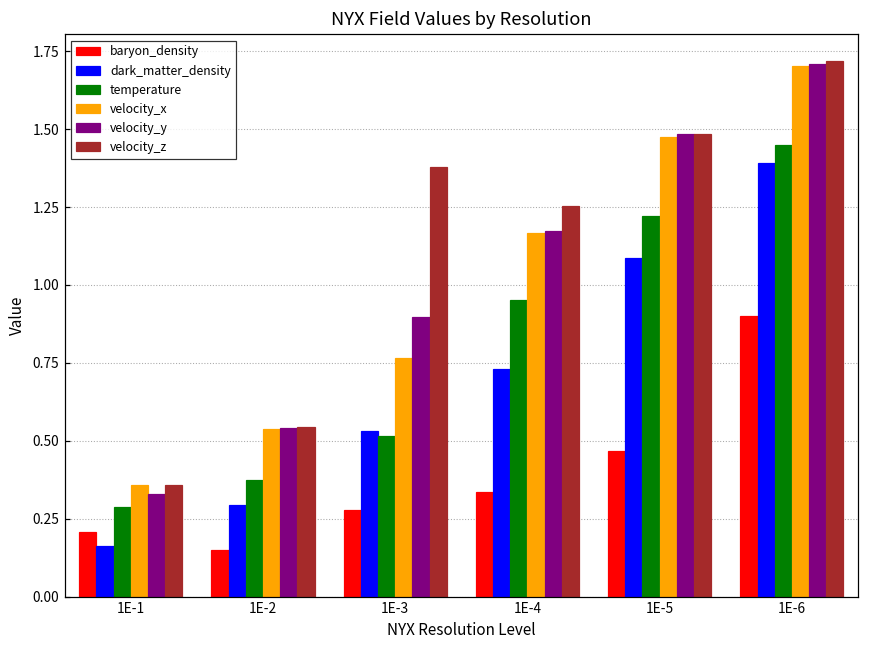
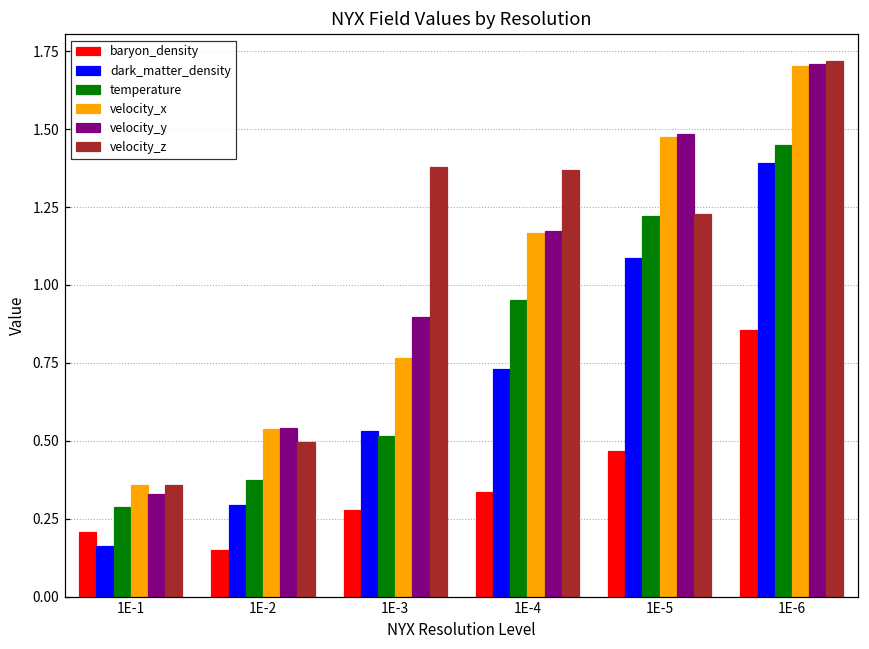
  {
    "baryon_density": {
      "1E-1": 0.21,
      "1E-2": 0.15,
      "1E-3": 0.28,
      "1E-4": 0.34,
      "1E-5": 0.47,
-     "1E-6": 0.90
+     "1E-6": 0.85
    },
    "dark_matter_density": {
      "1E-1": 0.16,
      "1E-2": 0.29,
      "1E-3": 0.53,
      "1E-4": 0.73,
      "1E-5": 1.09,
      "1E-6": 1.39
    },
    "temperature": {
      "1E-1": 0.29,
      "1E-2": 0.37,
      "1E-3": 0.52,
      "1E-4": 0.95,
      "1E-5": 1.22,
      "1E-6": 1.45
    },
    "velocity_x": {
      "1E-1": 0.36,
      "1E-2": 0.54,
      "1E-3": 0.77,
      "1E-4": 1.17,
      "1E-5": 1.47,
      "1E-6": 1.70
    },
    "velocity_y": {
      "1E-1": 0.33,
      "1E-2": 0.54,
      "1E-3": 0.90,
      "1E-4": 1.17,
      "1E-5": 1.49,
      "1E-6": 1.71
    },
    "velocity_z": {
      "1E-1": 0.36,
-     "1E-2": 0.54,
+     "1E-2": 0.50,
      "1E-3": 1.38,
-     "1E-4": 1.25,
-     "1E-5": 1.48,
+     "1E-4": 1.37,
+     "1E-5": 1.23,
      "1E-6": 1.72
    }
  }
